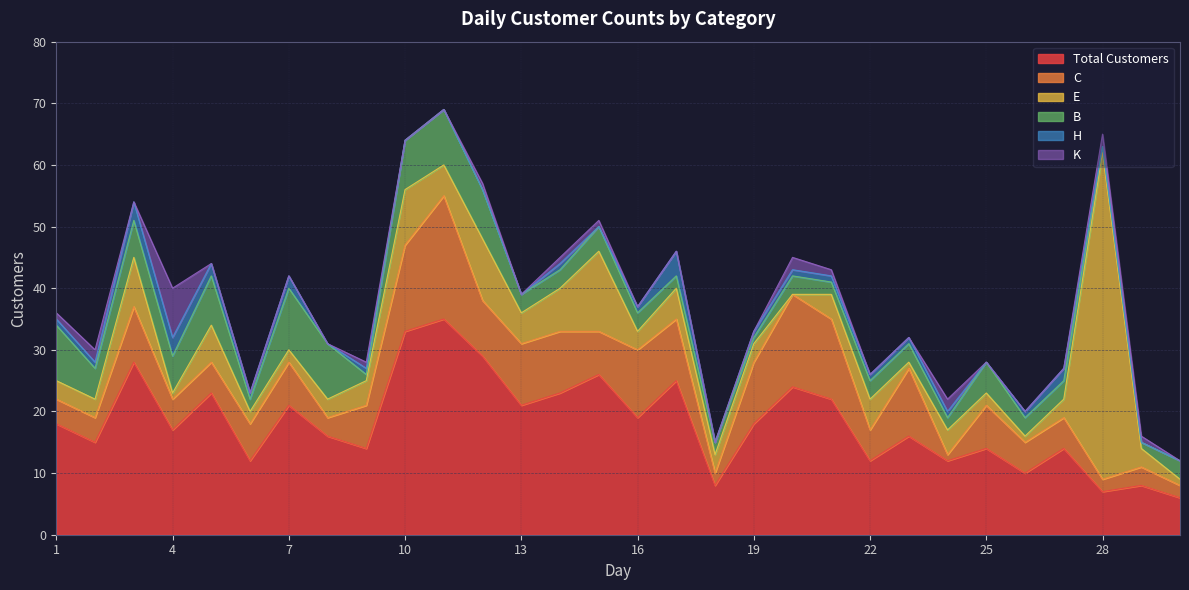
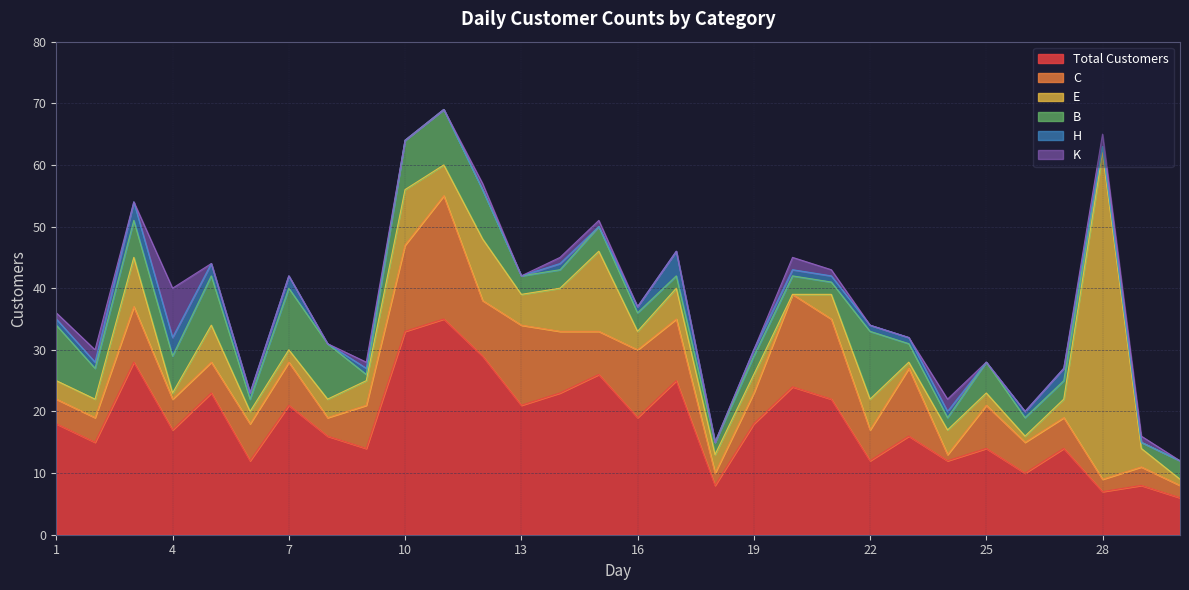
  {
    "Total Customers": {
      "1": 18,
      "4": 17,
      "7": 21,
      "10": 33,
      "13": 21,
      "16": 19,
      "19": 18,
      "22": 12,
      "25": 14,
      "28": 7
    },
    "C": {
      "1": 4,
      "4": 5,
      "7": 7,
      "10": 14,
-     "13": 10,
+     "13": 13,
      "16": 11,
-     "19": 10,
+     "19": 5,
      "22": 5,
      "25": 7,
      "28": 2
    },
    "E": {
      "1": 3,
      "4": 1,
      "7": 2,
      "10": 9,
      "13": 5,
      "16": 3,
      "19": 3,
      "22": 5,
      "25": 2
    },
    "B": {
      "1": 9,
      "4": 6,
      "7": 10,
      "16": 3,
-     "19": 1,
-     "22": 3
+     "19": 3,
+     "22": 11
    },
    "H": {
      "1": 1,
      "4": 3
    },
    "K": {
      "1": 1,
      "4": 8
    }
  }
